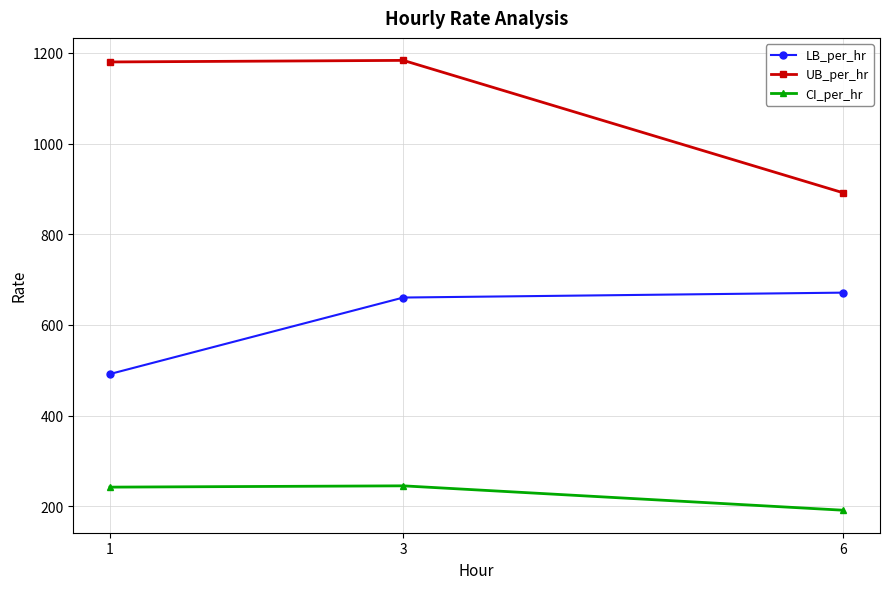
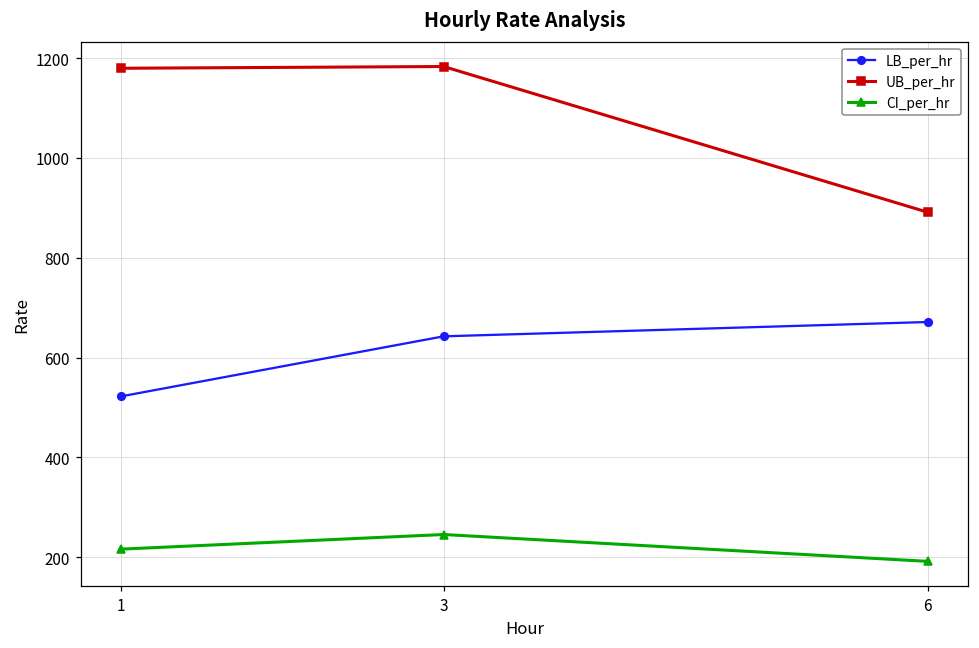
  {
    "LB_per_hr": {
-     "1": 490,
-     "3": 660,
+     "1": 520,
+     "3": 640,
      "6": 670
    },
    "UB_per_hr": {
      "1": 1180,
      "3": 1180,
      "6": 890
    },
    "CI_per_hr": {
-     "1": 240,
+     "1": 220,
      "3": 250,
      "6": 190
    }
  }
